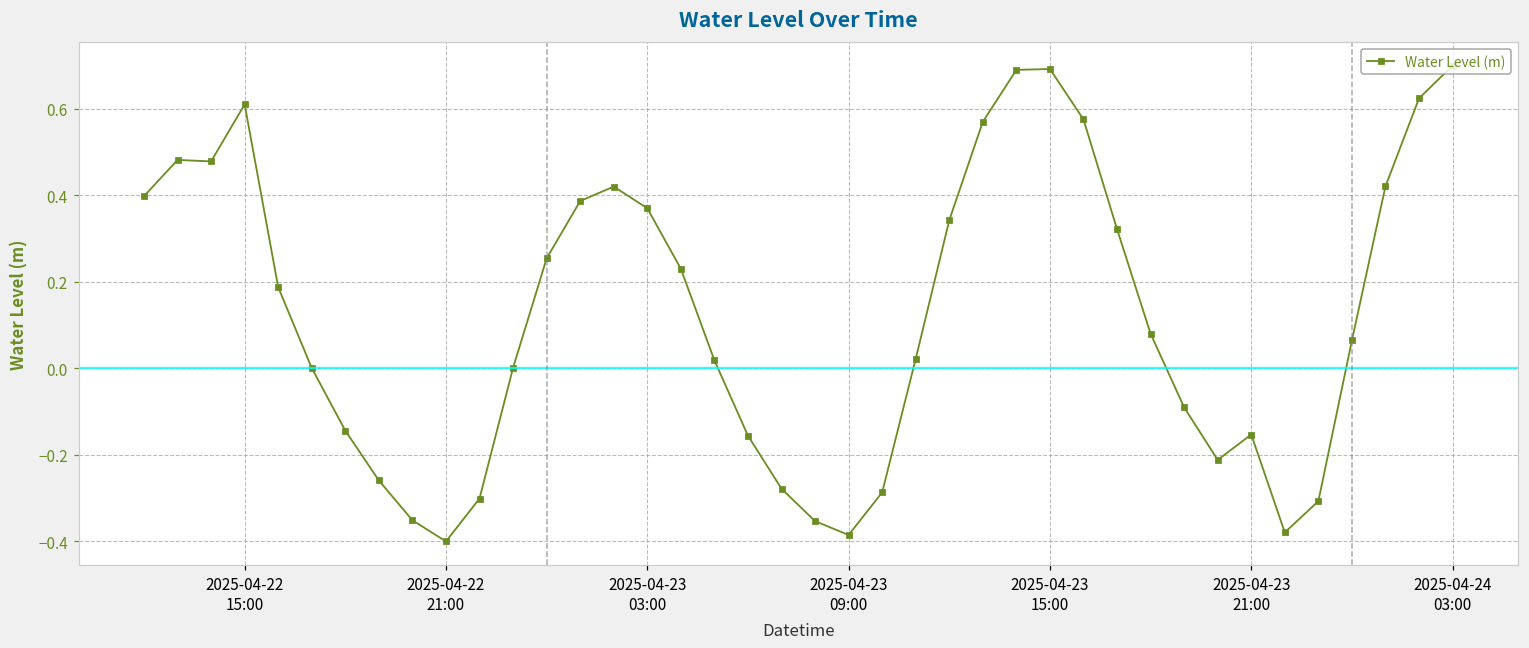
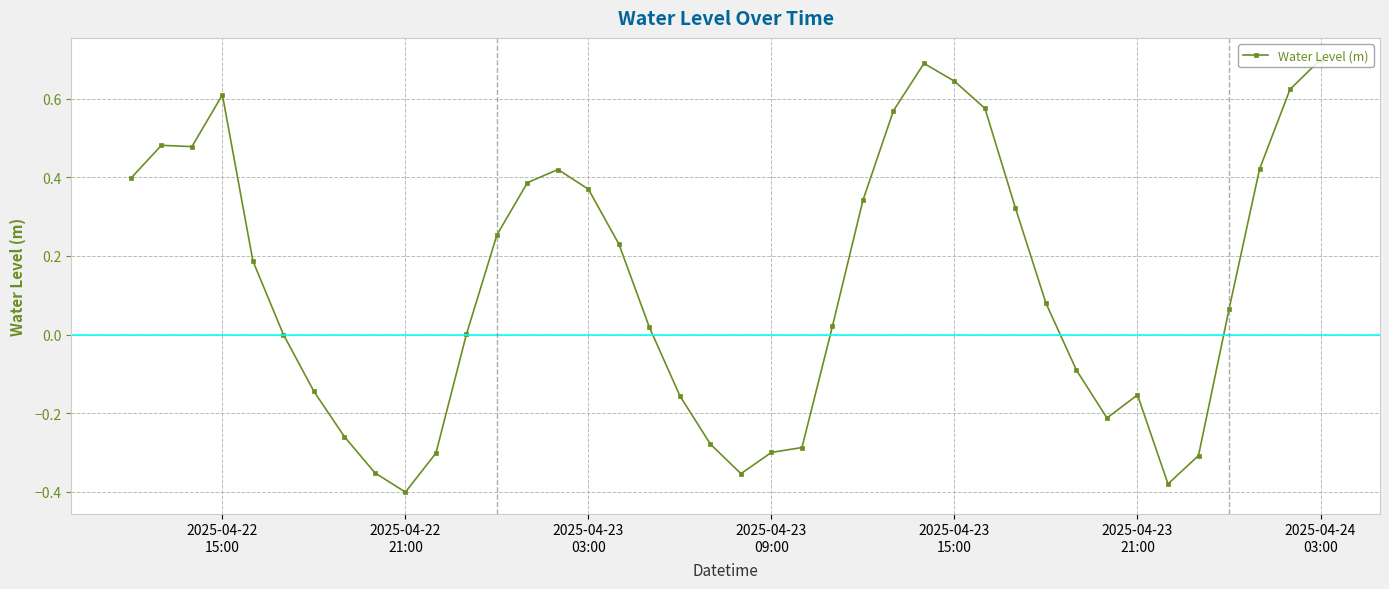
  {
    "2025-04-22 15:00": 0.61,
    "2025-04-22 21:00": -0.40,
    "2025-04-23 03:00": 0.37,
-   "2025-04-23 09:00": -0.39,
-   "2025-04-23 15:00": 0.69,
+   "2025-04-23 09:00": -0.30,
+   "2025-04-23 15:00": 0.64,
    "2025-04-23 21:00": -0.15
  }
